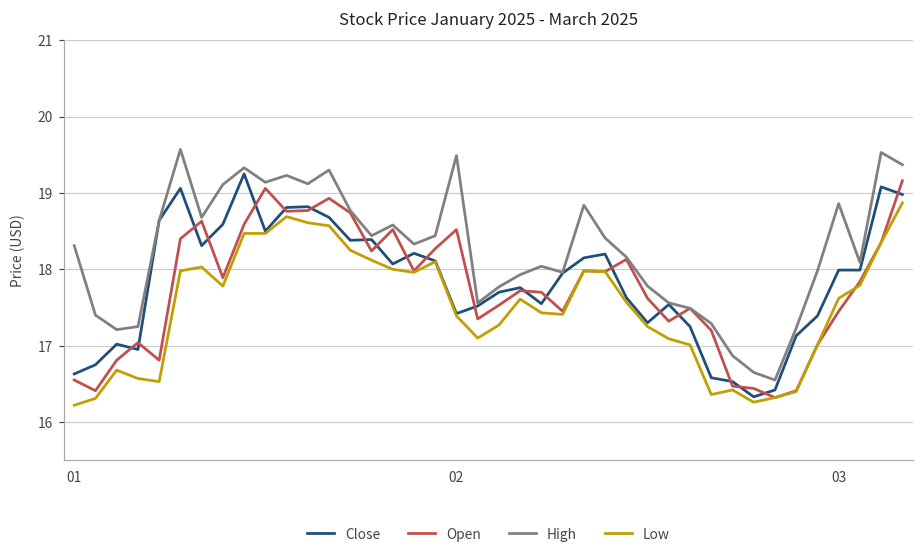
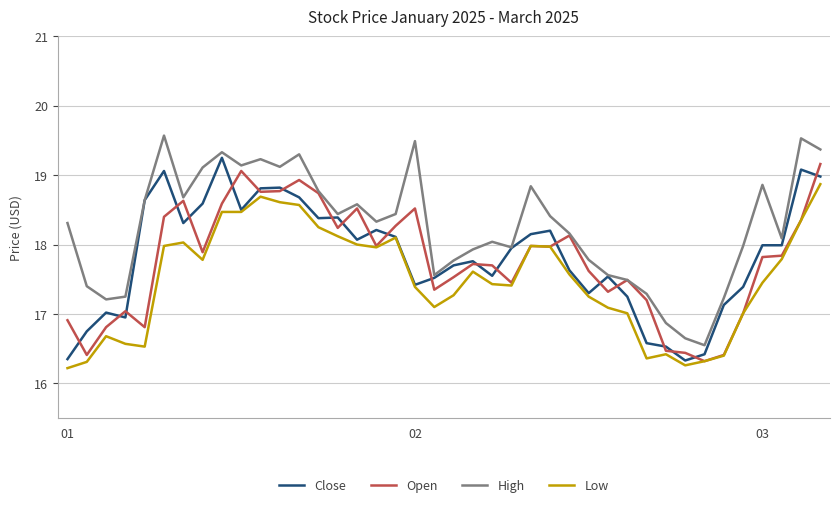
  {
    "Close": {
-     "01": 16.6,
+     "01": 16.4,
      "03": 18.0
    },
    "Open": {
-     "01": 16.6,
+     "01": 16.9,
      "02": 18.5,
-     "03": 17.5
+     "03": 17.8
    },
    "High": {
      "01": 18.3,
      "02": 19.5,
      "03": 18.9
    },
    "Low": {
      "01": 16.2,
-     "03": 17.6
+     "03": 17.5
    }
  }
